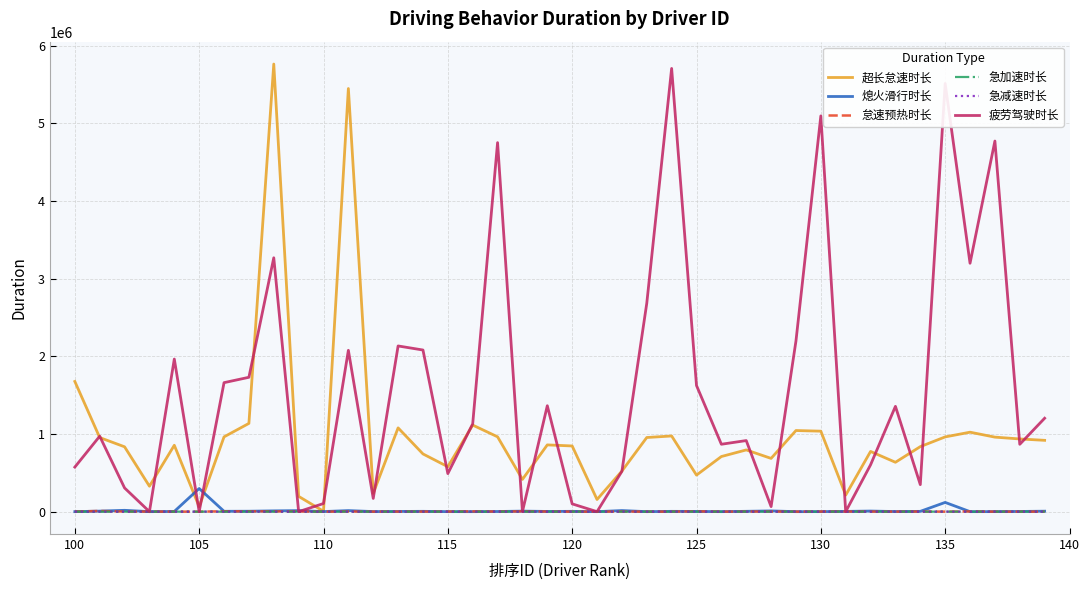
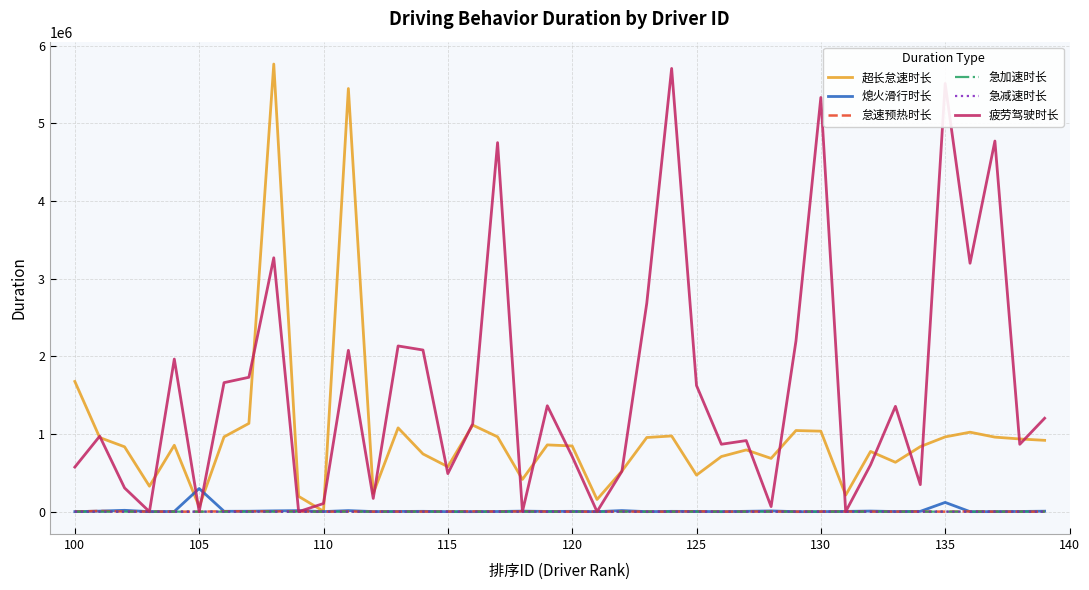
  {
    "超长怠速时长": {
      "100": 1700000,
      "105": 100000,
      "115": 600000,
      "120": 800000,
      "125": 500000,
      "130": 1000000,
      "135": 1000000
    },
    "熄火滑行时长": {
      "105": 300000,
      "135": 100000
    },
    "疲劳驾驶时长": {
      "100": 600000,
      "110": 100000,
      "115": 500000,
-     "120": 100000,
+     "120": 700000,
      "125": 1600000,
-     "130": 5100000
+     "130": 5300000
    }
  }
